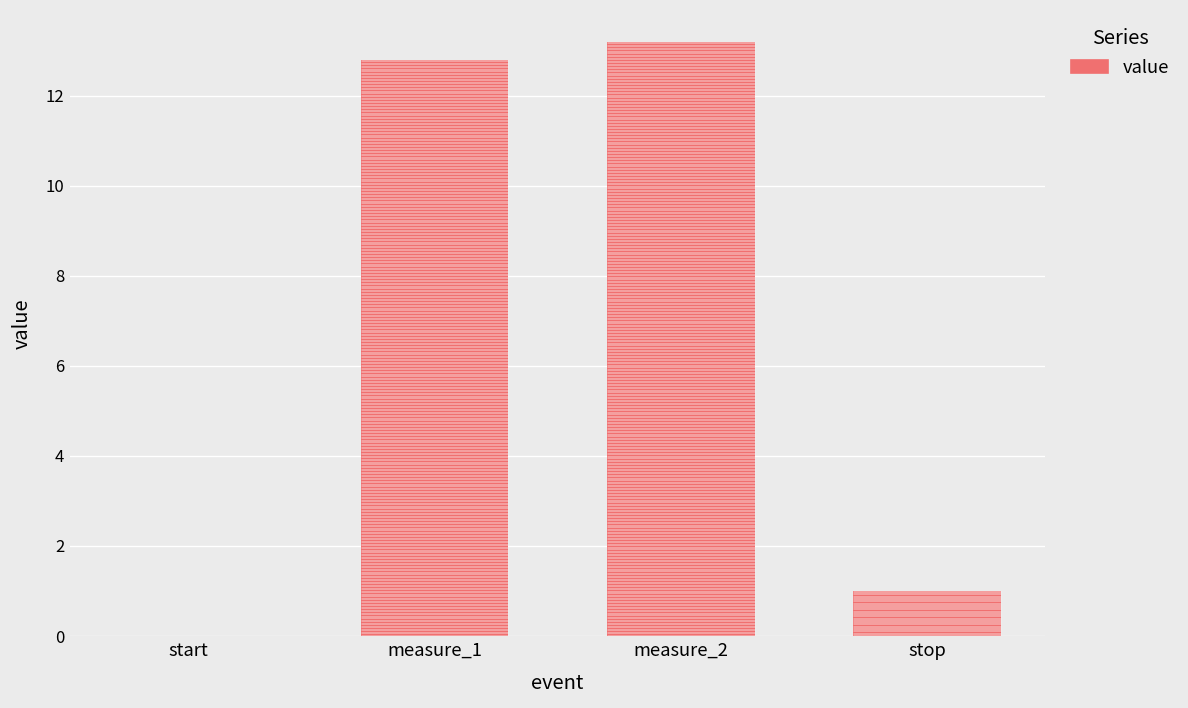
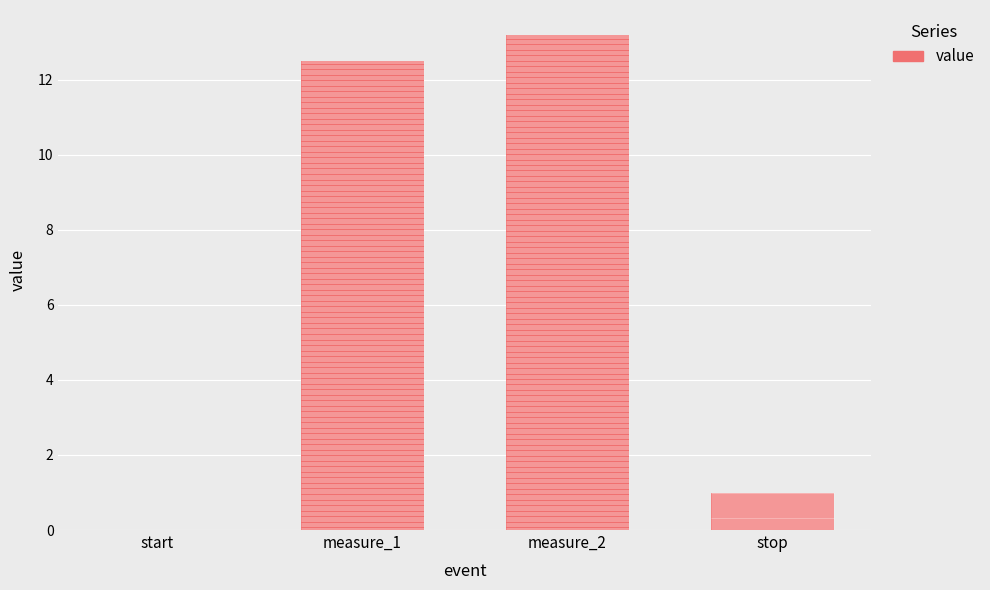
  {
    "start": 0.0,
-   "measure_1": 12.8,
+   "measure_1": 12.5,
    "measure_2": 13.2,
    "stop": 1.0
  }
